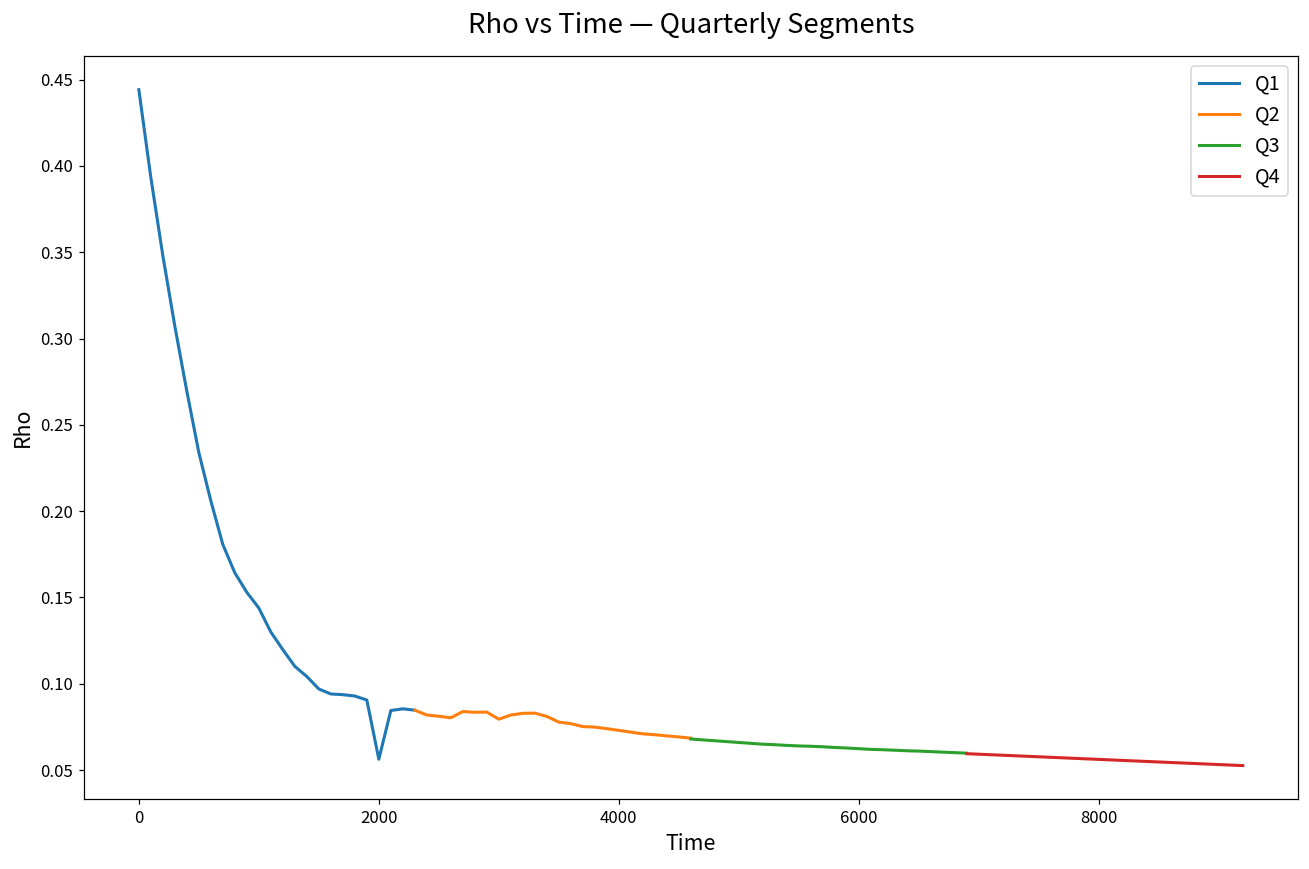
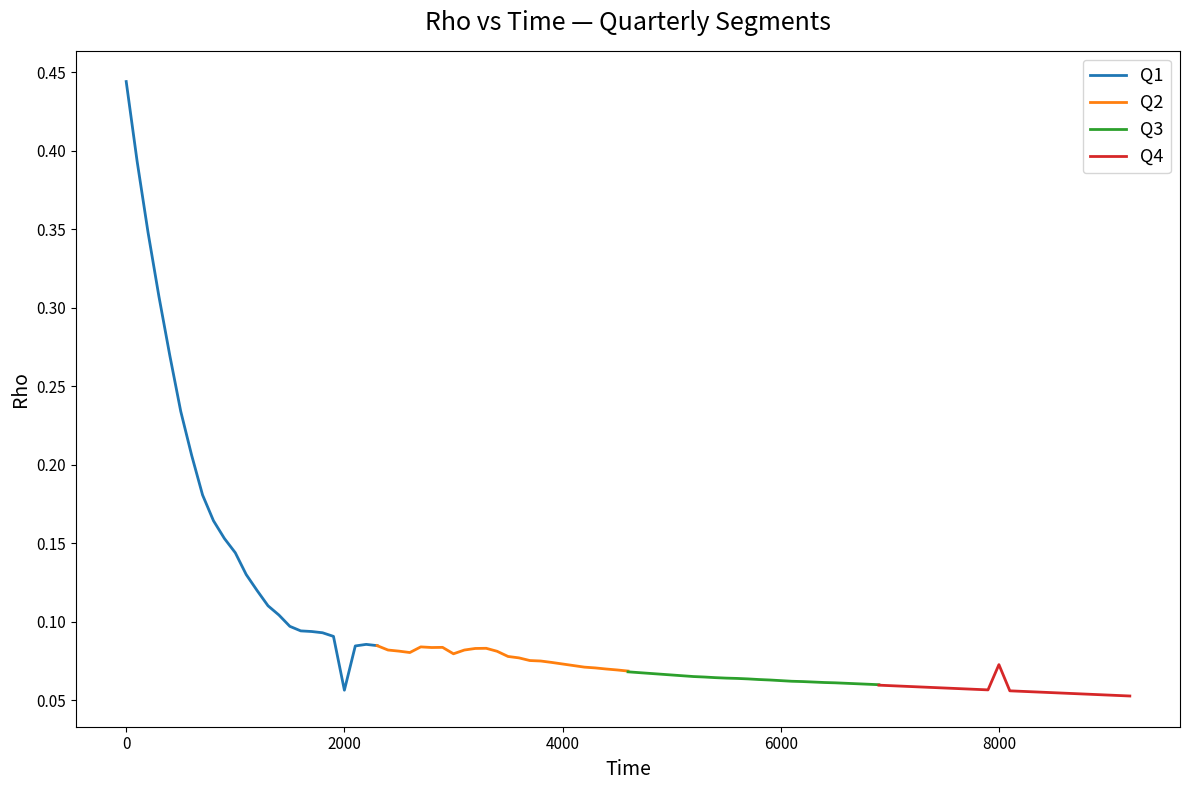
  {
    "Q1": {
      "0": 0.444,
      "2000": 0.056
    },
    "Q2": {
      "4000": 0.073
    },
    "Q3": {
      "6000": 0.062
    },
    "Q4": {
-     "8000": 0.056
+     "8000": 0.073
    }
  }
